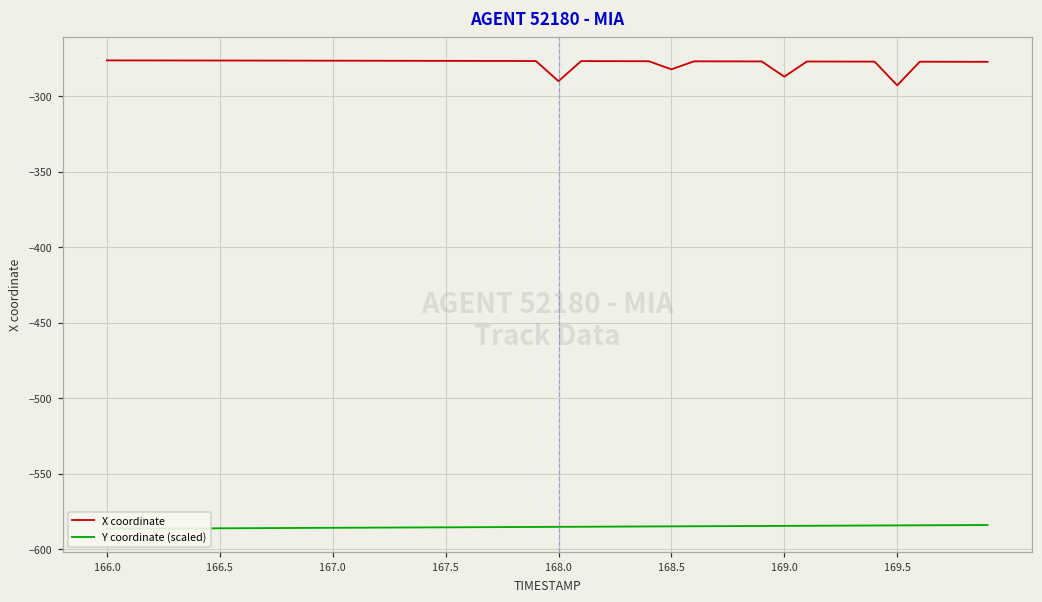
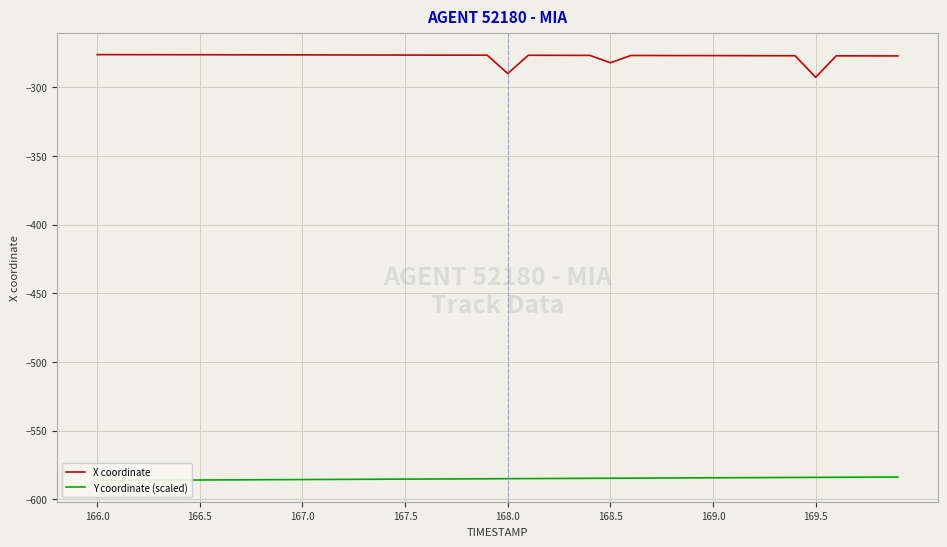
  {
    "X coordinate": {
      "166.0": -276,
      "166.5": -276,
      "167.0": -276,
      "167.5": -277,
      "168.0": -290,
      "168.5": -282,
-     "169.0": -287,
+     "169.0": -277,
      "169.5": -293
    },
    "Y coordinate (scaled)": {
      "166.5": -586,
      "167.0": -586,
      "167.5": -585,
      "168.0": -585,
      "168.5": -585,
      "169.0": -584,
      "169.5": -584
    }
  }
